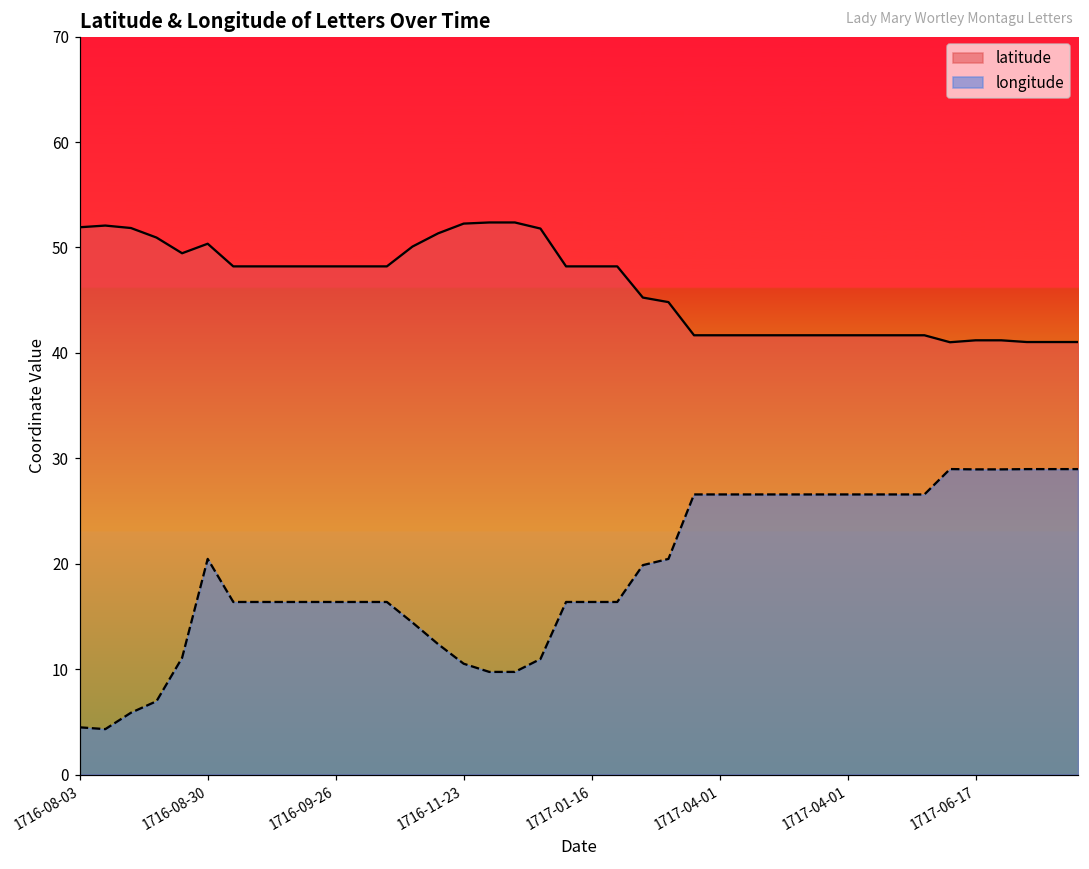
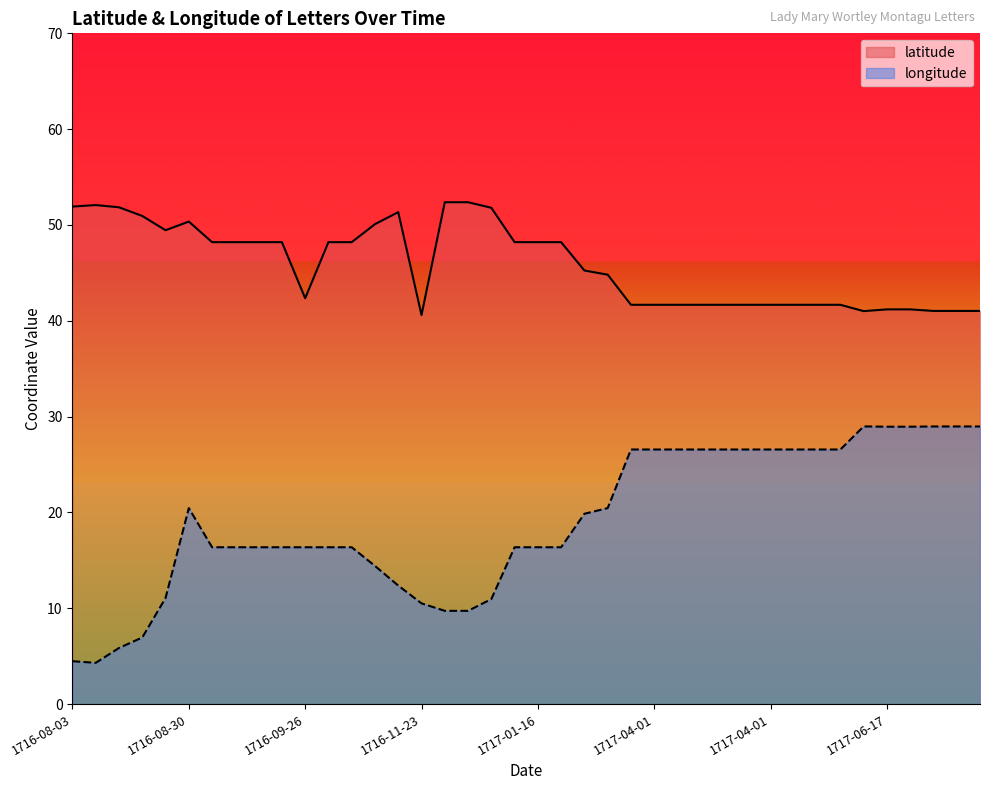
  {
    "latitude": {
      "1716-08-03": 52,
      "1716-08-30": 50,
-     "1716-09-26": 48,
-     "1716-11-23": 52
+     "1716-09-26": 42,
+     "1716-11-23": 41
    },
    "longitude": {
      "1716-08-03": 4,
      "1716-08-30": 20,
      "1716-09-26": 16,
      "1716-11-23": 11
    }
  }
